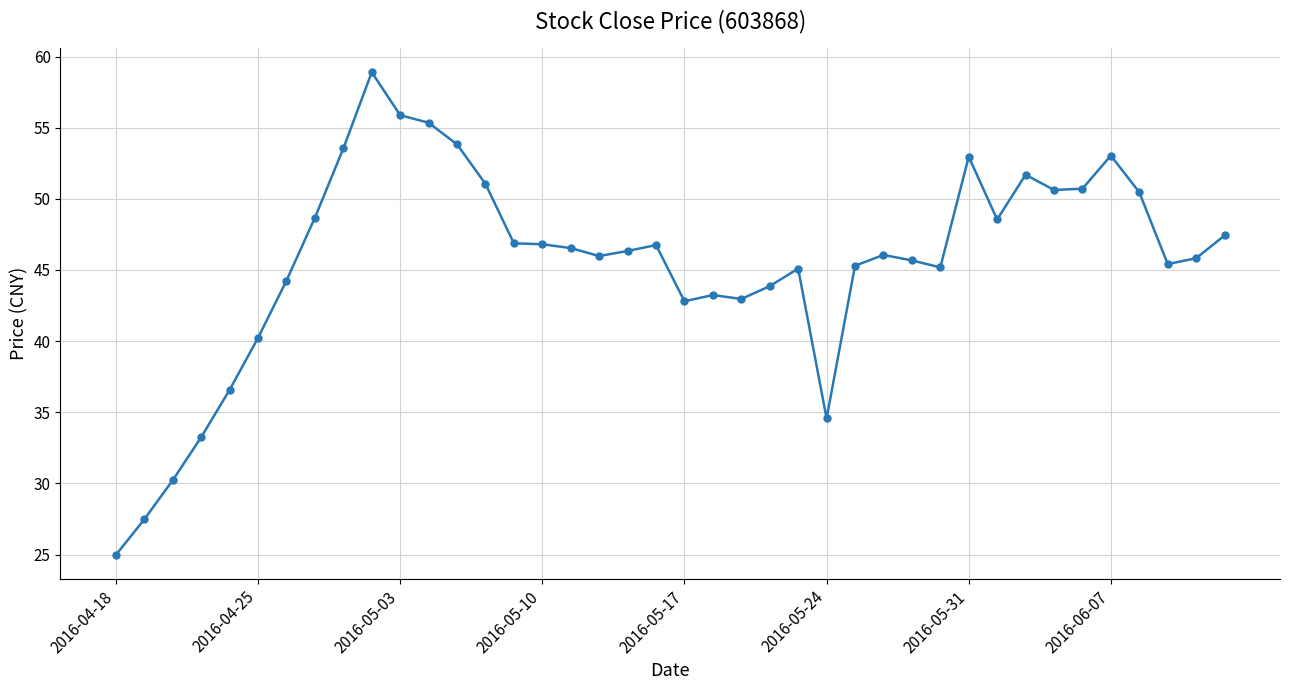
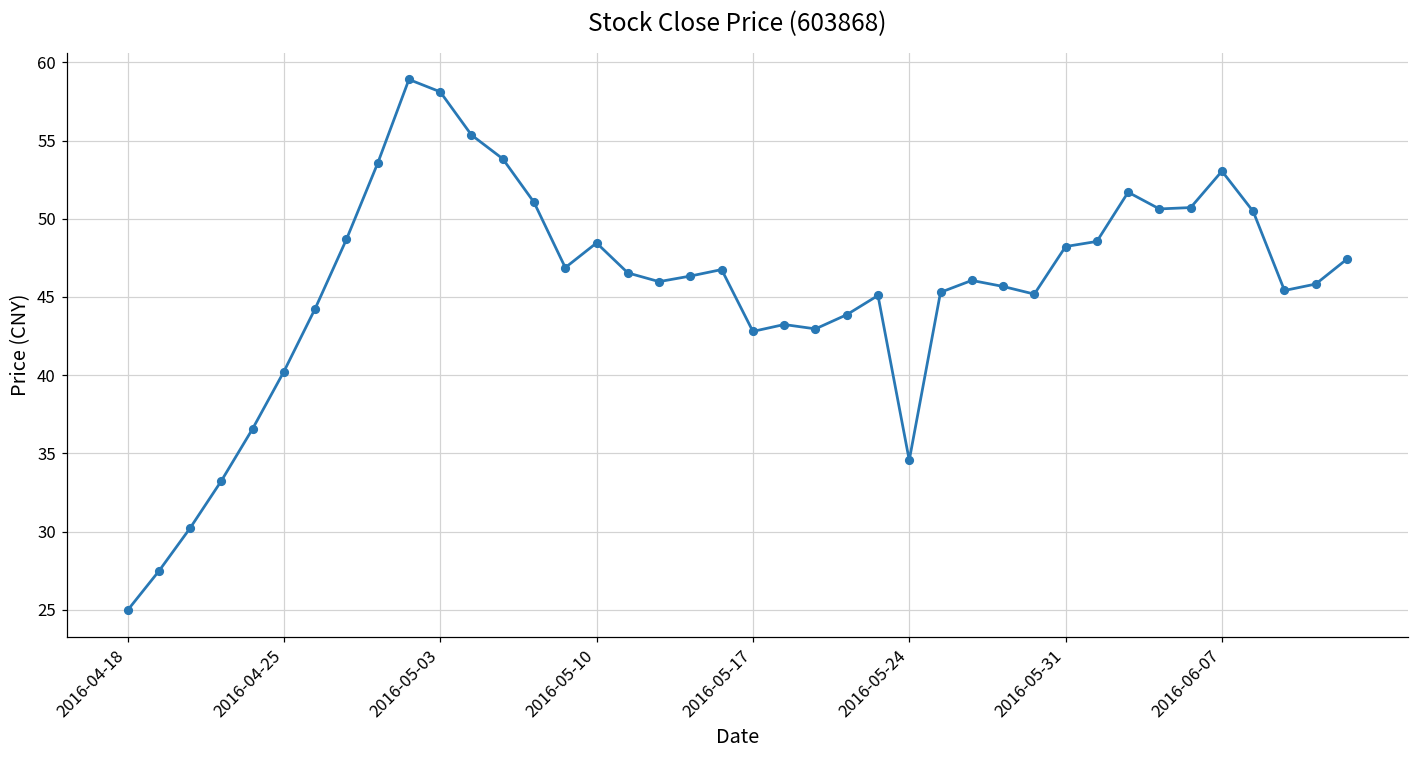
  {
    "2016-04-18": 25.0,
    "2016-04-25": 40.2,
-   "2016-05-03": 55.9,
-   "2016-05-10": 46.8,
+   "2016-05-03": 58.1,
+   "2016-05-10": 48.5,
    "2016-05-17": 42.8,
    "2016-05-24": 34.6,
-   "2016-05-31": 53.0,
+   "2016-05-31": 48.2,
    "2016-06-07": 53.0
  }
